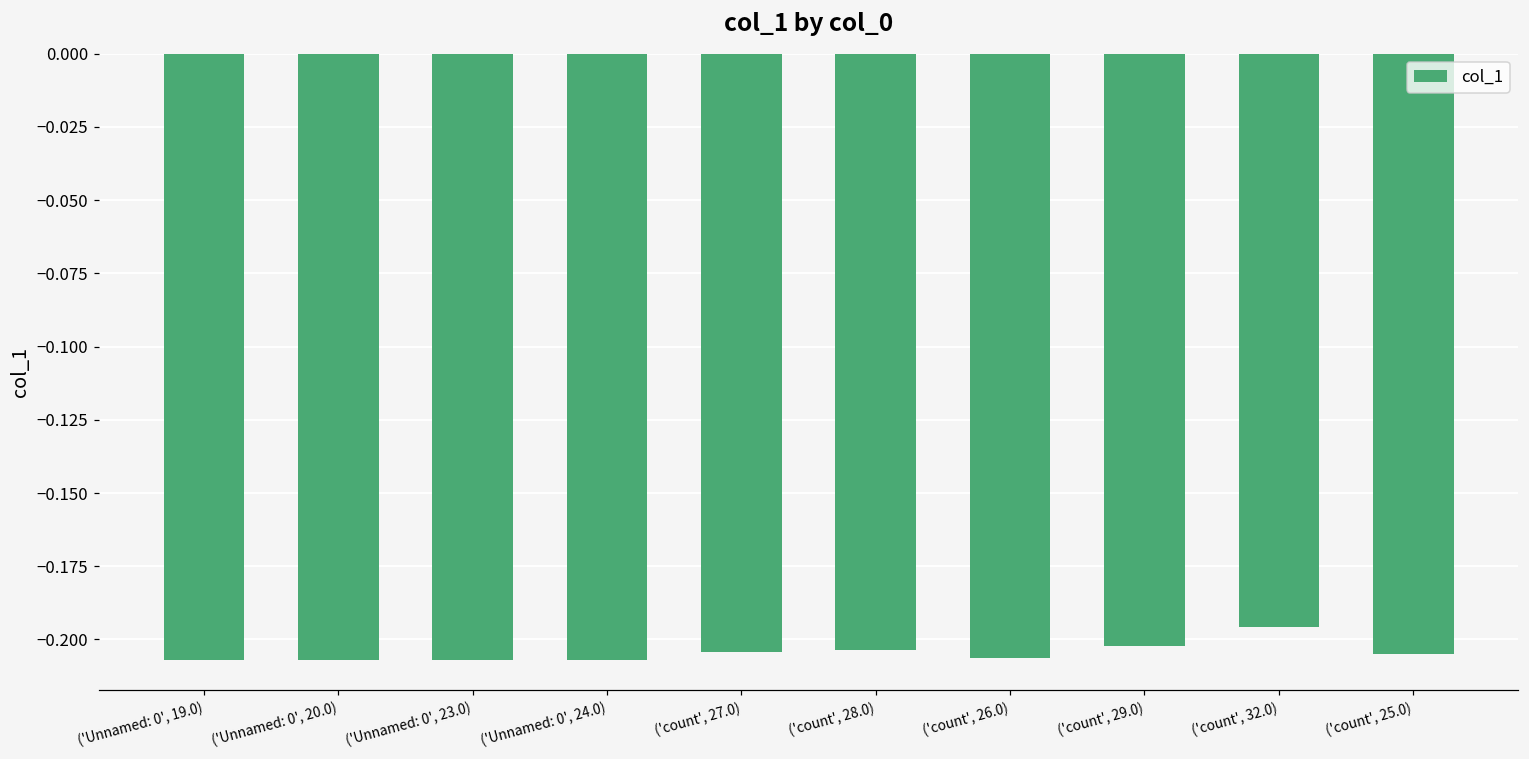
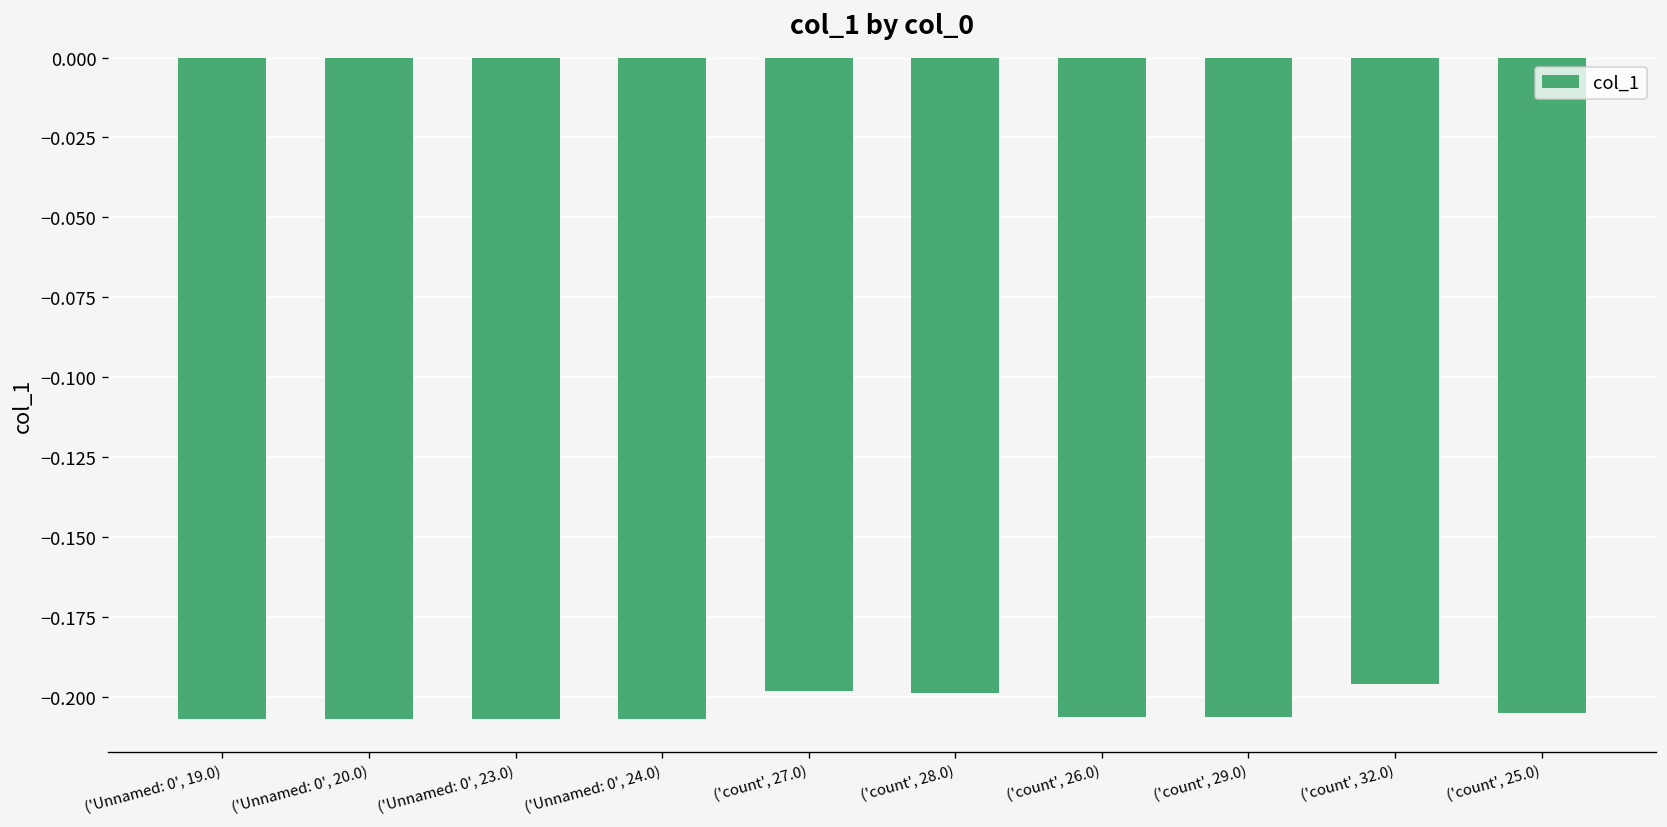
  {
    "('Unnamed: 0', 19.0)": -0.207,
    "('Unnamed: 0', 20.0)": -0.207,
    "('Unnamed: 0', 23.0)": -0.207,
    "('Unnamed: 0', 24.0)": -0.207,
-   "('count', 27.0)": -0.204,
-   "('count', 28.0)": -0.204,
+   "('count', 27.0)": -0.198,
+   "('count', 28.0)": -0.199,
    "('count', 26.0)": -0.206,
-   "('count', 29.0)": -0.202,
+   "('count', 29.0)": -0.207,
    "('count', 32.0)": -0.196,
    "('count', 25.0)": -0.205
  }
